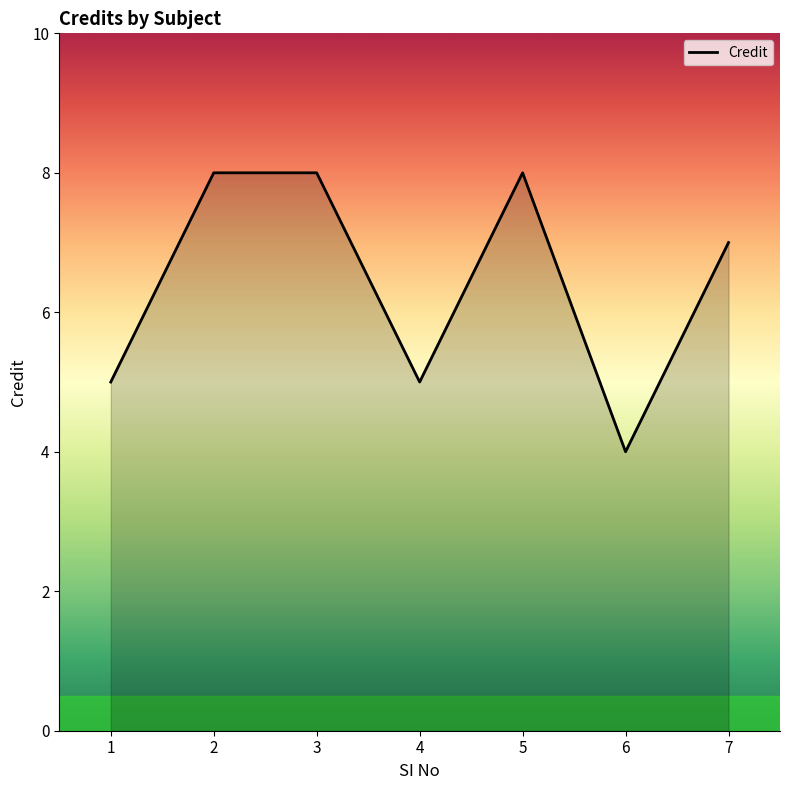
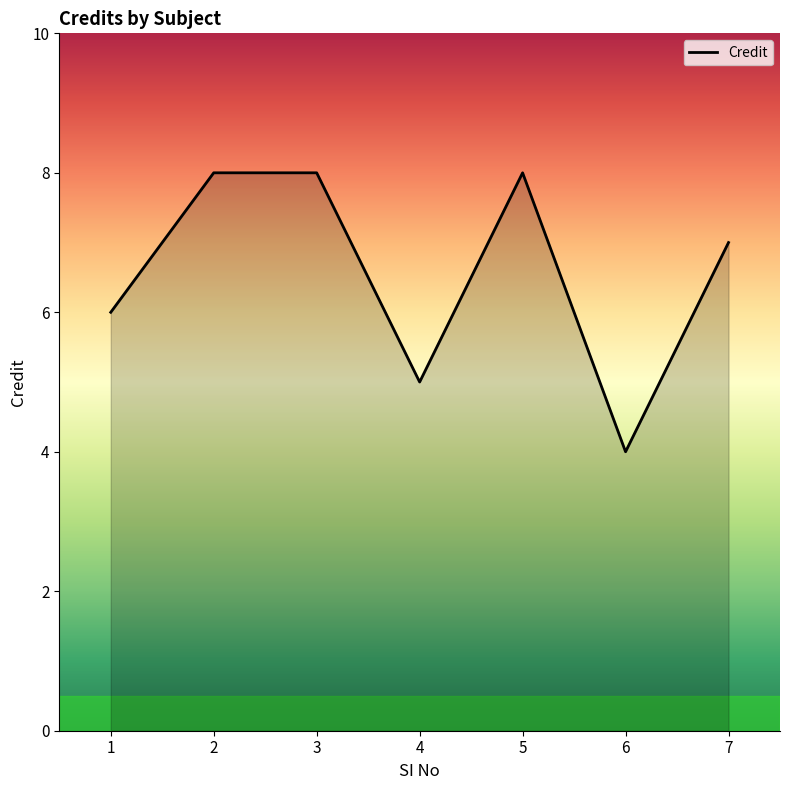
  {
-   "1": 5,
+   "1": 6,
    "2": 8,
    "3": 8,
    "4": 5,
    "5": 8,
    "6": 4,
    "7": 7
  }
